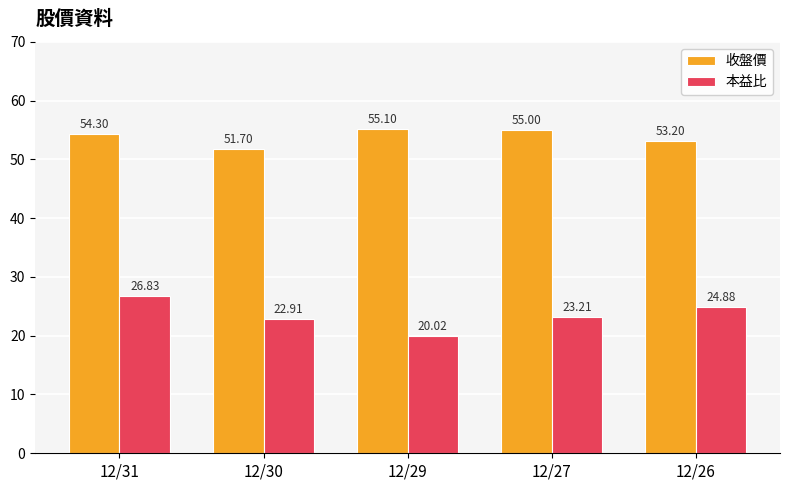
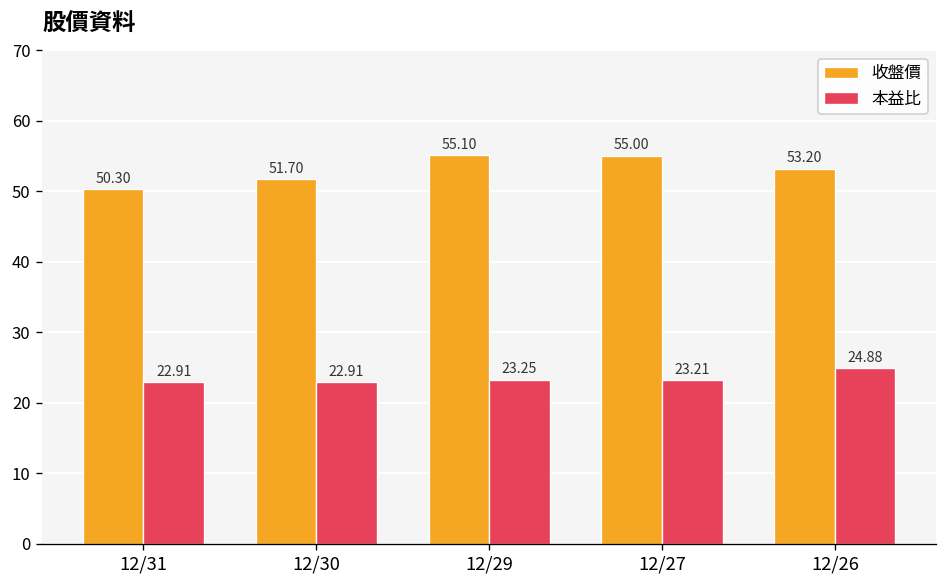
  {
    "收盤價": {
-     "12/31": 54.30,
+     "12/31": 50.30,
      "12/30": 51.70,
      "12/29": 55.10,
      "12/27": 55.00,
      "12/26": 53.20
    },
    "本益比": {
-     "12/31": 26.83,
+     "12/31": 22.91,
      "12/30": 22.91,
-     "12/29": 20.02,
+     "12/29": 23.25,
      "12/27": 23.21,
      "12/26": 24.88
    }
  }
